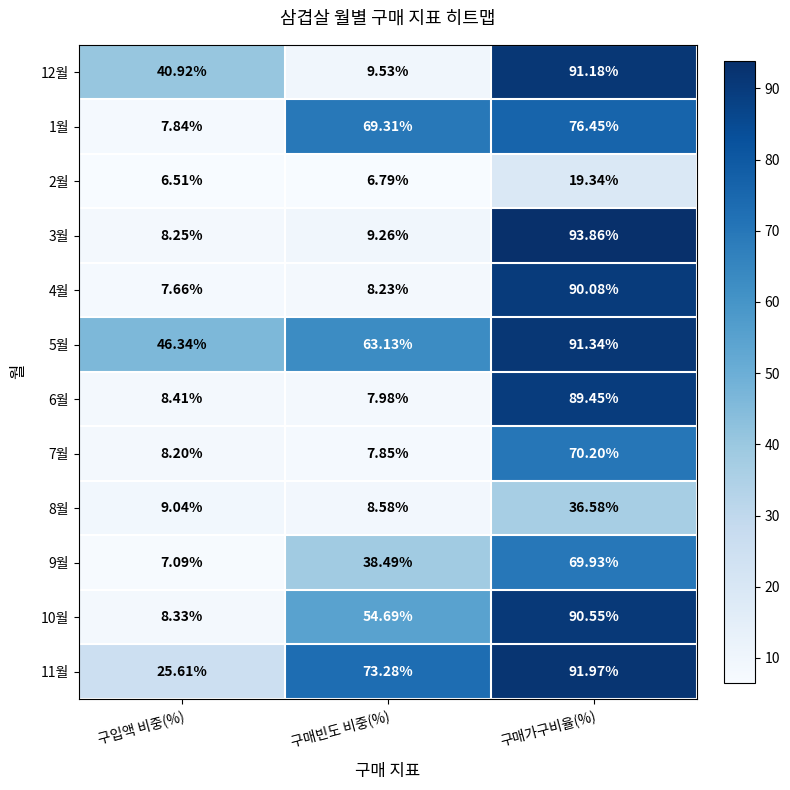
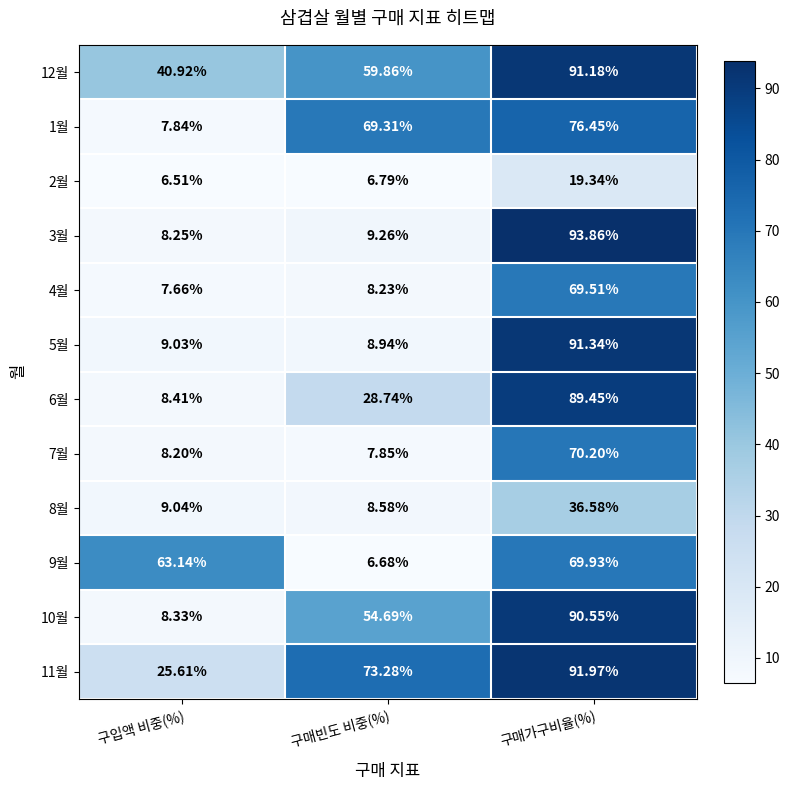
  {
    "12월": {
      "구입액 비중(%)": "40.92%",
-     "구매빈도 비중(%)": "9.53%",
+     "구매빈도 비중(%)": "59.86%",
      "구매가구비율(%)": "91.18%"
    },
    "1월": {
      "구입액 비중(%)": "7.84%",
      "구매빈도 비중(%)": "69.31%",
      "구매가구비율(%)": "76.45%"
    },
    "2월": {
      "구입액 비중(%)": "6.51%",
      "구매빈도 비중(%)": "6.79%",
      "구매가구비율(%)": "19.34%"
    },
    "3월": {
      "구입액 비중(%)": "8.25%",
      "구매빈도 비중(%)": "9.26%",
      "구매가구비율(%)": "93.86%"
    },
    "4월": {
      "구입액 비중(%)": "7.66%",
      "구매빈도 비중(%)": "8.23%",
-     "구매가구비율(%)": "90.08%"
+     "구매가구비율(%)": "69.51%"
    },
    "5월": {
-     "구입액 비중(%)": "46.34%",
-     "구매빈도 비중(%)": "63.13%",
+     "구입액 비중(%)": "9.03%",
+     "구매빈도 비중(%)": "8.94%",
      "구매가구비율(%)": "91.34%"
    },
    "6월": {
      "구입액 비중(%)": "8.41%",
-     "구매빈도 비중(%)": "7.98%",
+     "구매빈도 비중(%)": "28.74%",
      "구매가구비율(%)": "89.45%"
    },
    "7월": {
      "구입액 비중(%)": "8.20%",
      "구매빈도 비중(%)": "7.85%",
      "구매가구비율(%)": "70.20%"
    },
    "8월": {
      "구입액 비중(%)": "9.04%",
      "구매빈도 비중(%)": "8.58%",
      "구매가구비율(%)": "36.58%"
    },
    "9월": {
-     "구입액 비중(%)": "7.09%",
-     "구매빈도 비중(%)": "38.49%",
+     "구입액 비중(%)": "63.14%",
+     "구매빈도 비중(%)": "6.68%",
      "구매가구비율(%)": "69.93%"
    },
    "10월": {
      "구입액 비중(%)": "8.33%",
      "구매빈도 비중(%)": "54.69%",
      "구매가구비율(%)": "90.55%"
    },
    "11월": {
      "구입액 비중(%)": "25.61%",
      "구매빈도 비중(%)": "73.28%",
      "구매가구비율(%)": "91.97%"
    }
  }
